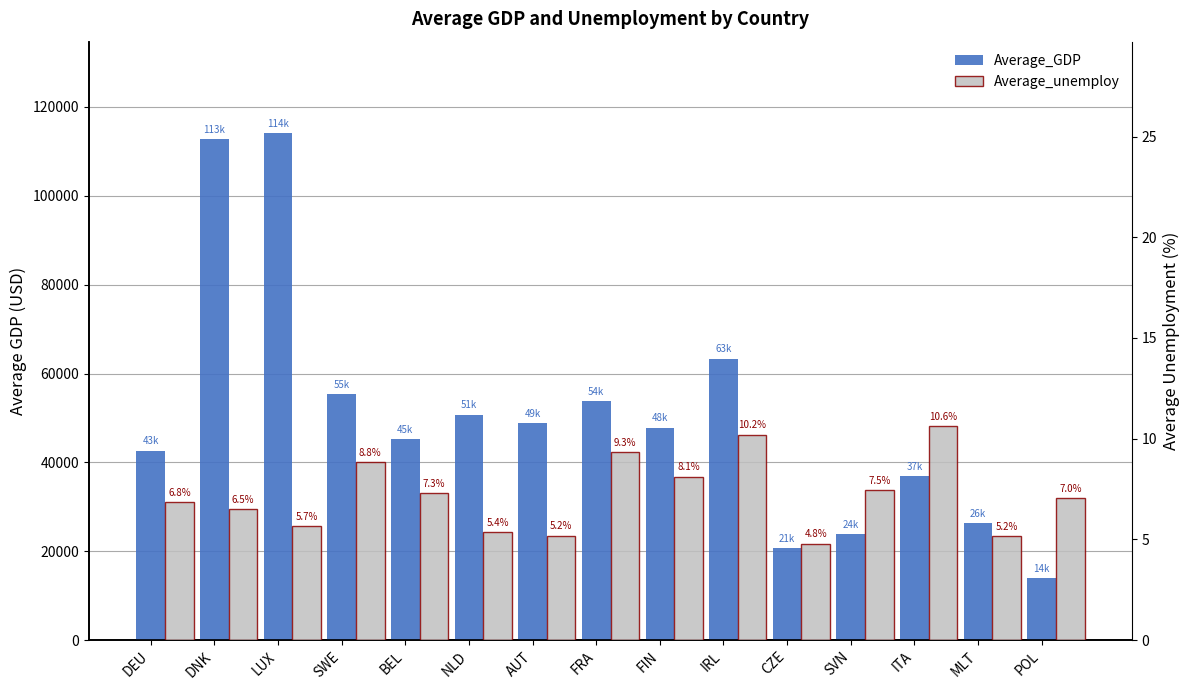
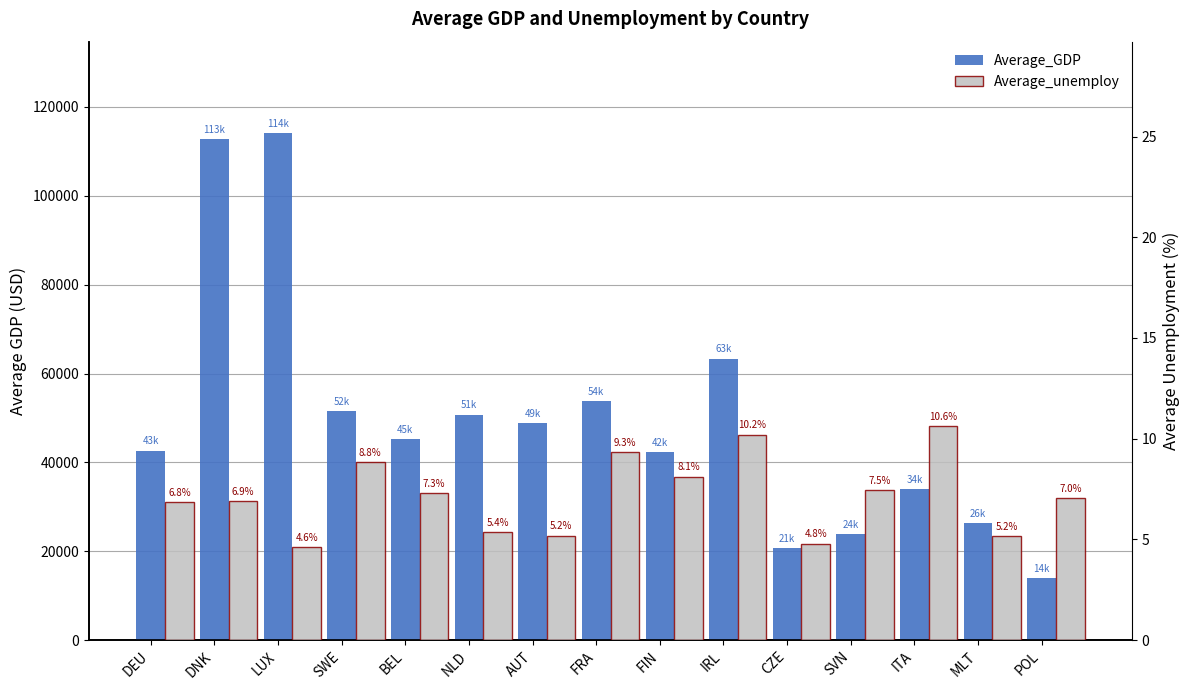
  {
    "Average_GDP": {
      "DEU": "43k",
      "DNK": "113k",
      "LUX": "114k",
-     "SWE": "55k",
+     "SWE": "52k",
      "BEL": "45k",
      "NLD": "51k",
      "AUT": "49k",
      "FRA": "54k",
-     "FIN": "48k",
+     "FIN": "42k",
      "IRL": "63k",
      "CZE": "21k",
      "SVN": "24k",
-     "ITA": "37k",
+     "ITA": "34k",
      "MLT": "26k",
      "POL": "14k"
    },
    "Average_unemploy": {
      "DEU": "6.8%",
-     "DNK": "6.5%",
-     "LUX": "5.7%",
+     "DNK": "6.9%",
+     "LUX": "4.6%",
      "SWE": "8.8%",
      "BEL": "7.3%",
      "NLD": "5.4%",
      "AUT": "5.2%",
      "FRA": "9.3%",
      "FIN": "8.1%",
      "IRL": "10.2%",
      "CZE": "4.8%",
      "SVN": "7.5%",
      "ITA": "10.6%",
      "MLT": "5.2%",
      "POL": "7.0%"
    }
  }
